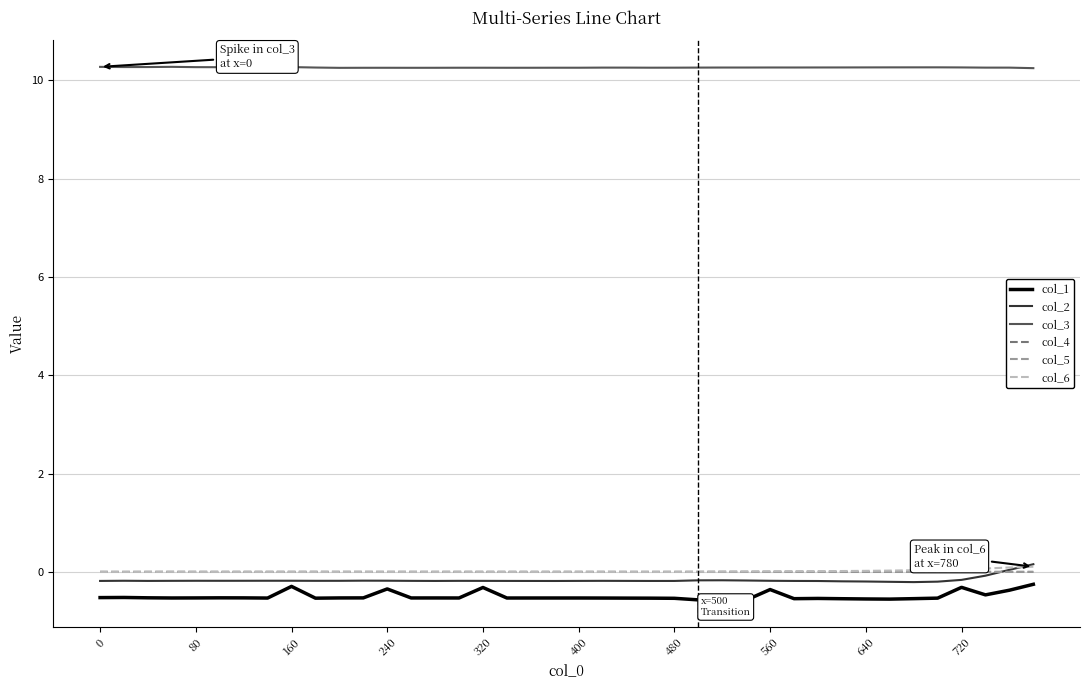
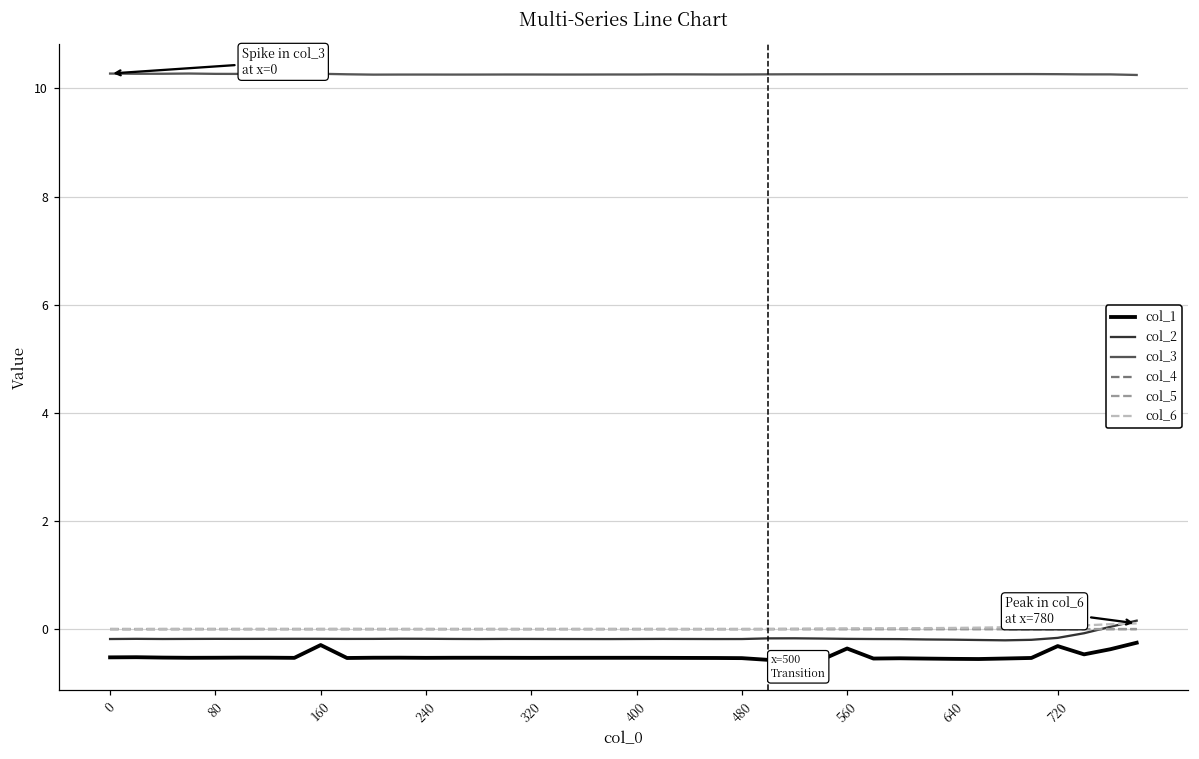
  {
    "col_1": {
      "0": -0.5,
      "80": -0.5,
      "160": -0.3,
-     "240": -0.3,
-     "320": -0.3,
+     "240": -0.5,
+     "320": -0.5,
      "400": -0.5,
      "480": -0.5,
      "560": -0.4,
      "640": -0.6,
      "720": -0.3
    }
  }
